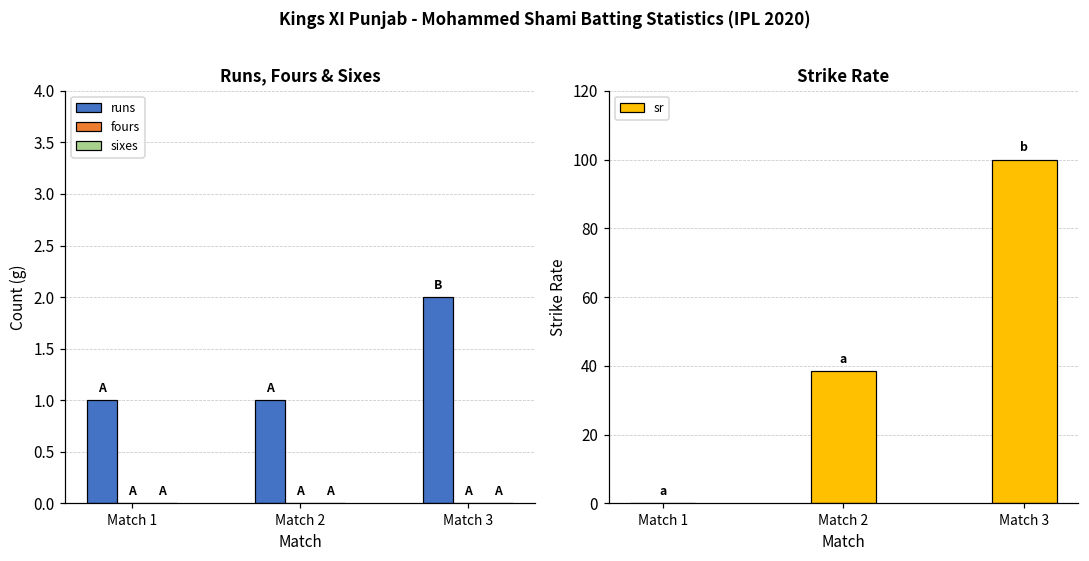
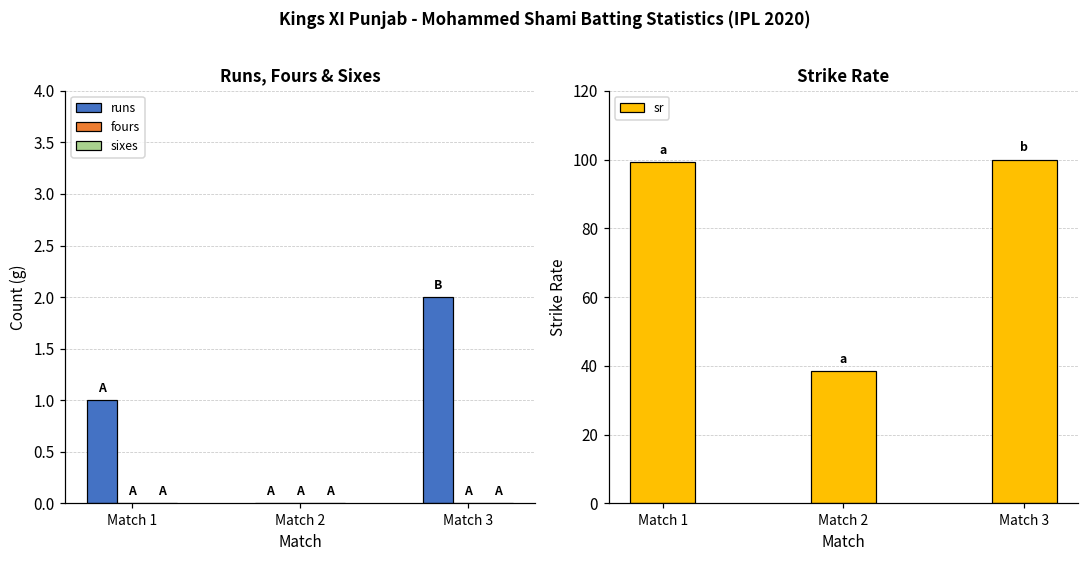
  {
    "Runs, Fours & Sixes": {
      "runs": {
        "Match 1": 1,
-       "Match 2": 1,
+       "Match 2": 0,
        "Match 3": 2
      },
      "fours": {
        "Match 1": 0,
        "Match 2": 0,
        "Match 3": 0
      },
      "sixes": {
        "Match 1": 0,
        "Match 2": 0,
        "Match 3": 0
      }
    },
    "Strike Rate": {
-     "Match 1": 0,
+     "Match 1": 99,
      "Match 2": 38,
      "Match 3": 100
    }
  }
